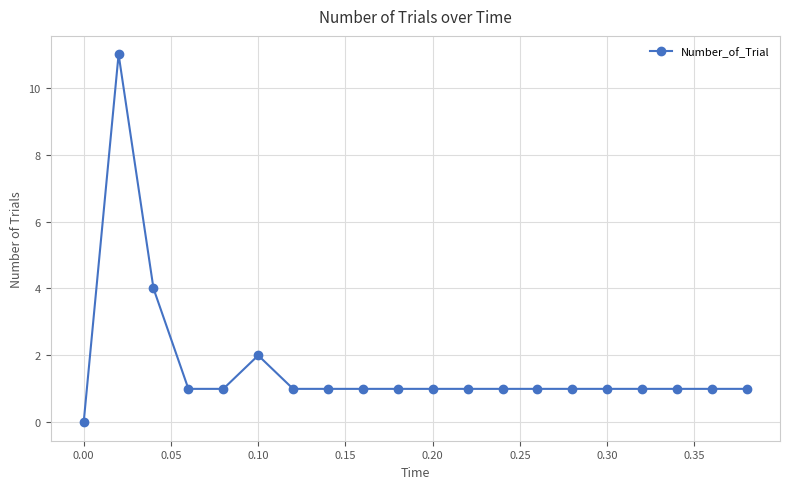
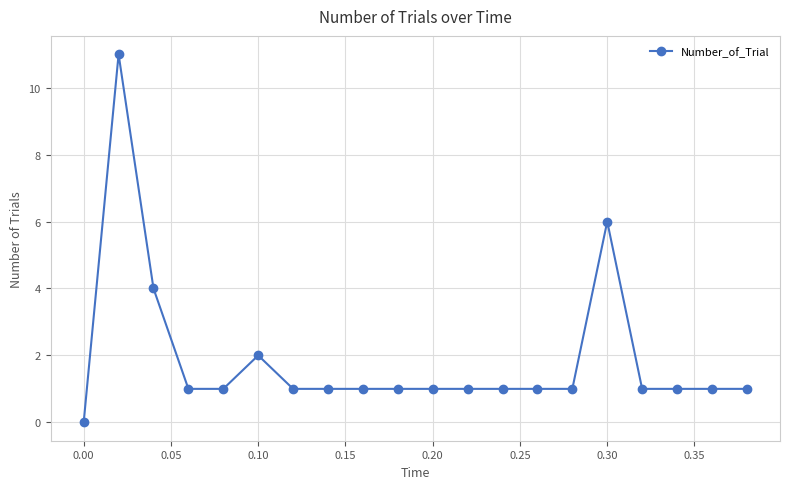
  {
    "0.00": 0,
    "0.10": 2,
    "0.20": 1,
-   "0.30": 1
+   "0.30": 6
  }
